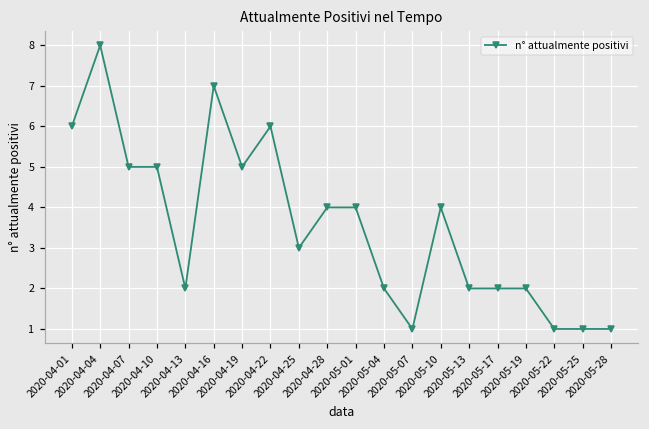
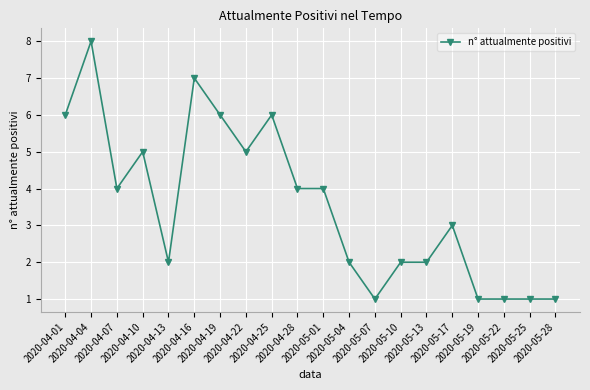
  {
    "2020-04-01": 6,
    "2020-04-04": 8,
-   "2020-04-07": 5,
+   "2020-04-07": 4,
    "2020-04-10": 5,
    "2020-04-13": 2,
    "2020-04-16": 7,
-   "2020-04-19": 5,
-   "2020-04-22": 6,
-   "2020-04-25": 3,
+   "2020-04-19": 6,
+   "2020-04-22": 5,
+   "2020-04-25": 6,
    "2020-04-28": 4,
    "2020-05-01": 4,
    "2020-05-04": 2,
    "2020-05-07": 1,
-   "2020-05-10": 4,
+   "2020-05-10": 2,
    "2020-05-13": 2,
-   "2020-05-17": 2,
-   "2020-05-19": 2,
+   "2020-05-17": 3,
+   "2020-05-19": 1,
    "2020-05-22": 1,
    "2020-05-25": 1,
    "2020-05-28": 1
  }
